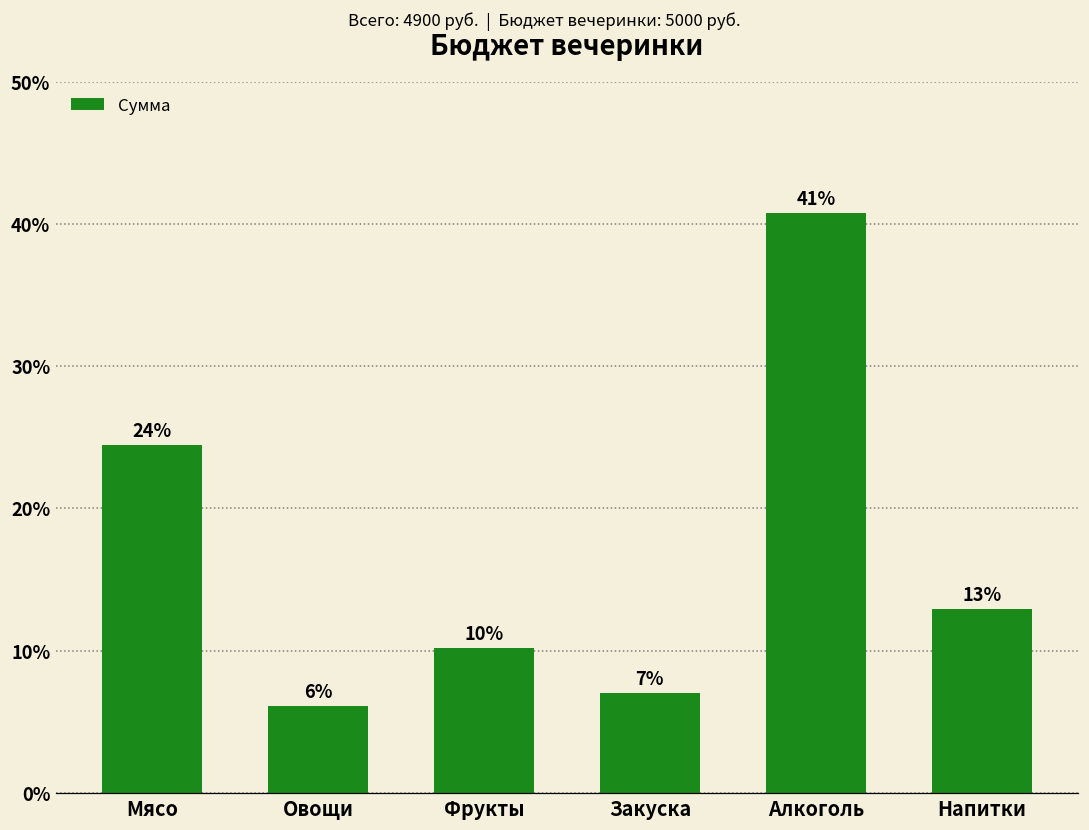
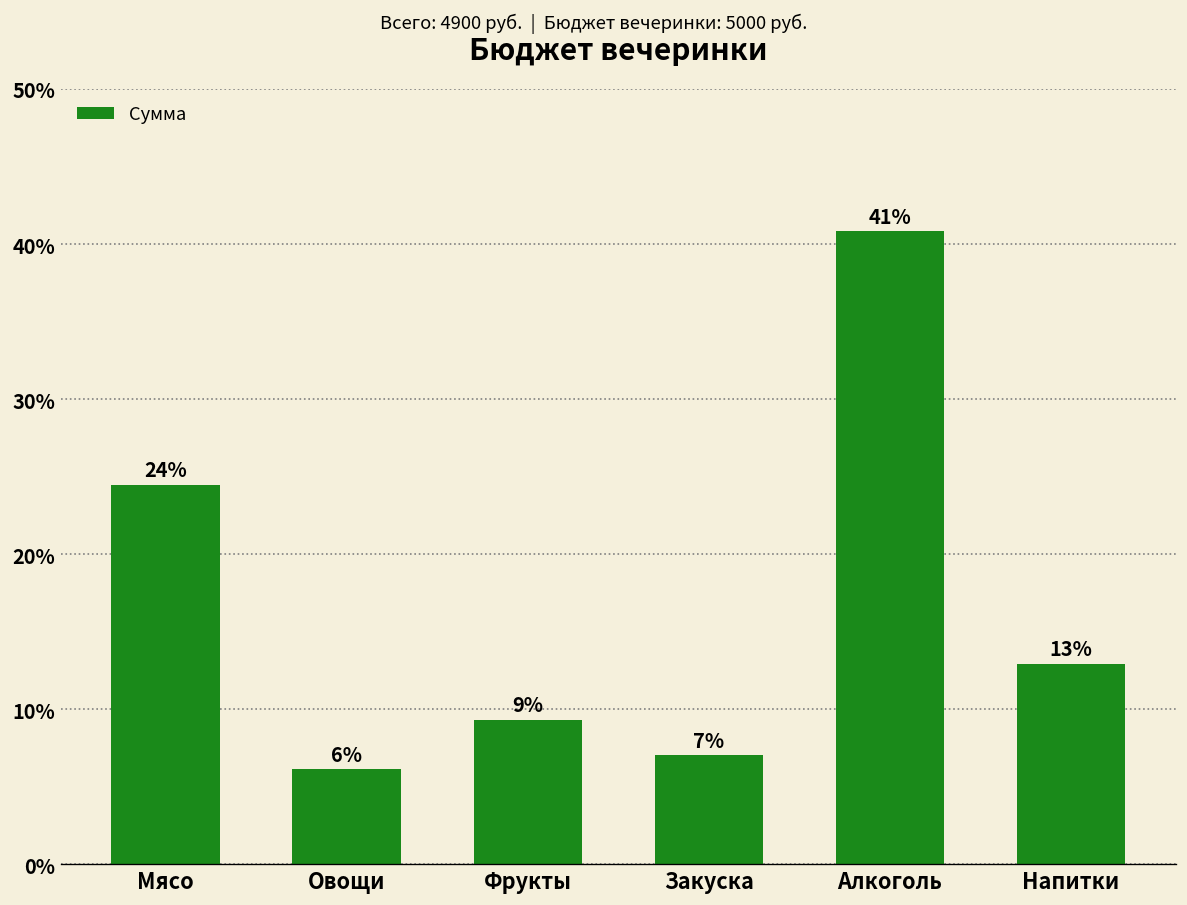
  {
    "Мясо": "24%",
    "Овощи": "6%",
-   "Фрукты": "10%",
+   "Фрукты": "9%",
    "Закуска": "7%",
    "Алкоголь": "41%",
    "Напитки": "13%"
  }
